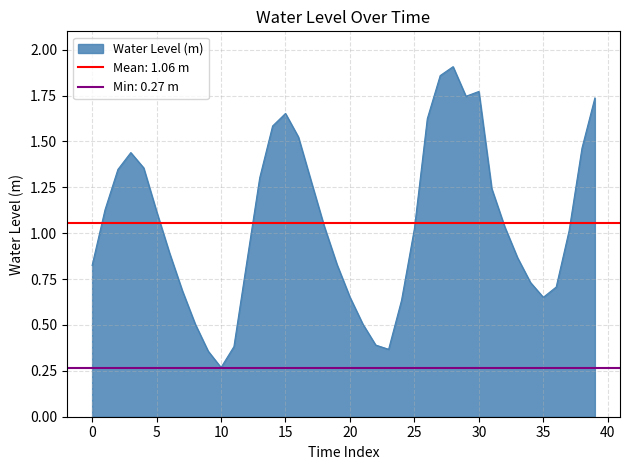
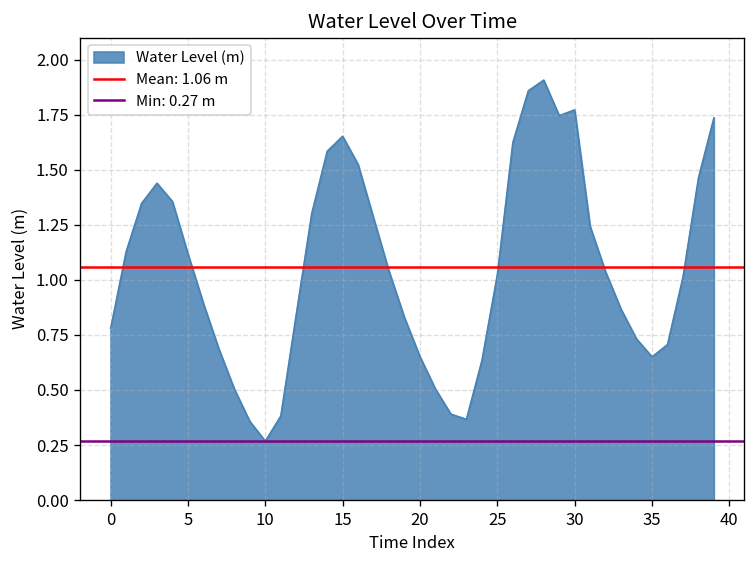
  {
-   "0": 0.82,
+   "0": 0.78,
    "5": 1.12,
    "10": 0.27,
    "15": 1.65,
    "20": 0.65,
    "25": 1.02,
    "30": 1.77,
    "35": 0.65
  }
